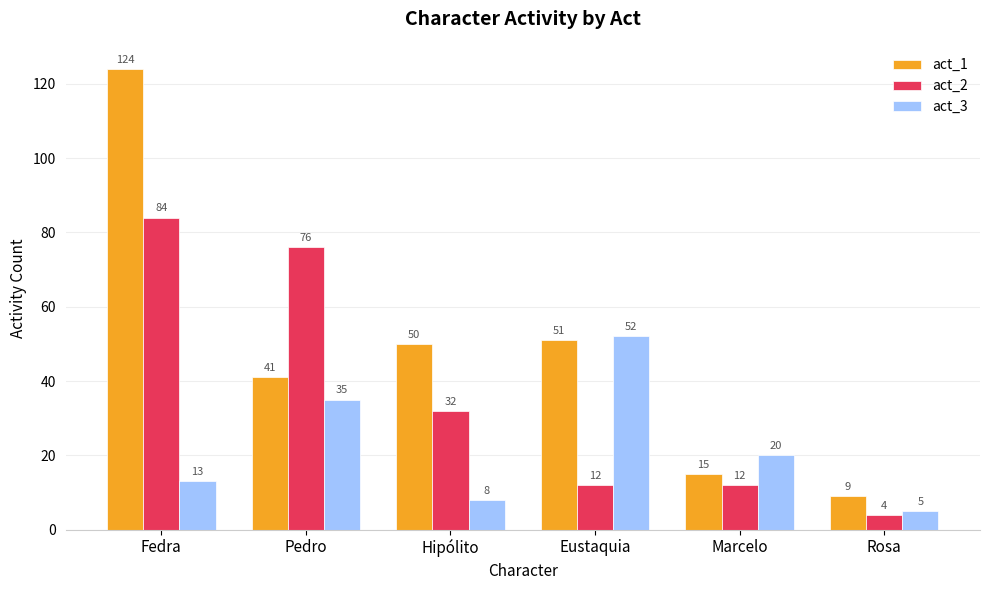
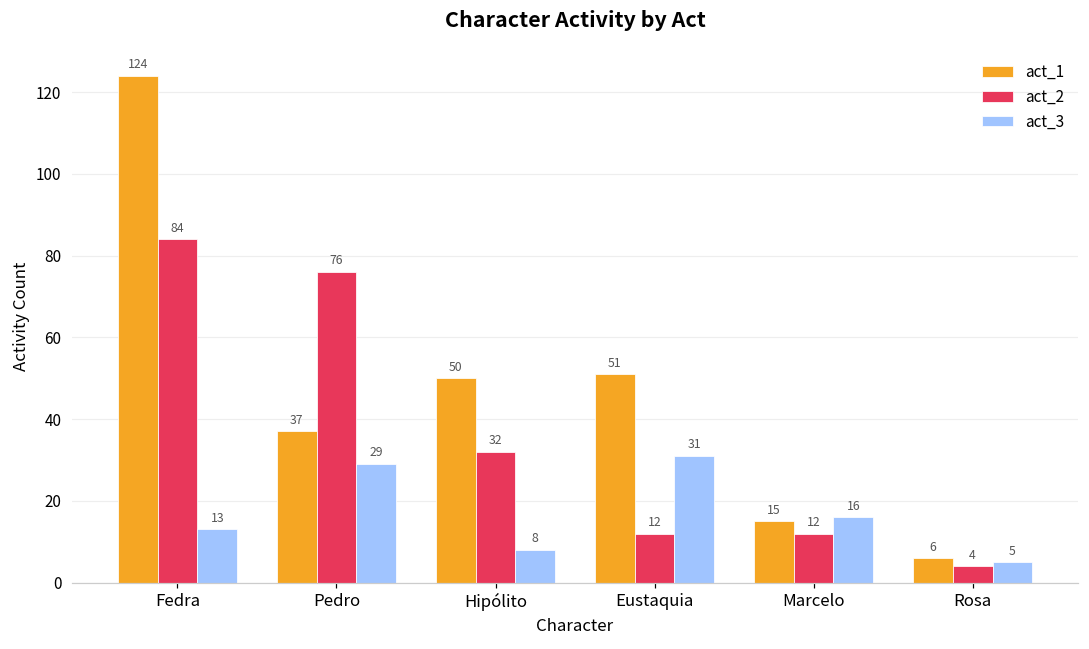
  {
    "act_1": {
      "Fedra": 124,
-     "Pedro": 41,
+     "Pedro": 37,
      "Hipólito": 50,
      "Eustaquia": 51,
      "Marcelo": 15,
-     "Rosa": 9
+     "Rosa": 6
    },
    "act_2": {
      "Fedra": 84,
      "Pedro": 76,
      "Hipólito": 32,
      "Eustaquia": 12,
      "Marcelo": 12,
      "Rosa": 4
    },
    "act_3": {
      "Fedra": 13,
-     "Pedro": 35,
+     "Pedro": 29,
      "Hipólito": 8,
-     "Eustaquia": 52,
-     "Marcelo": 20,
+     "Eustaquia": 31,
+     "Marcelo": 16,
      "Rosa": 5
    }
  }
